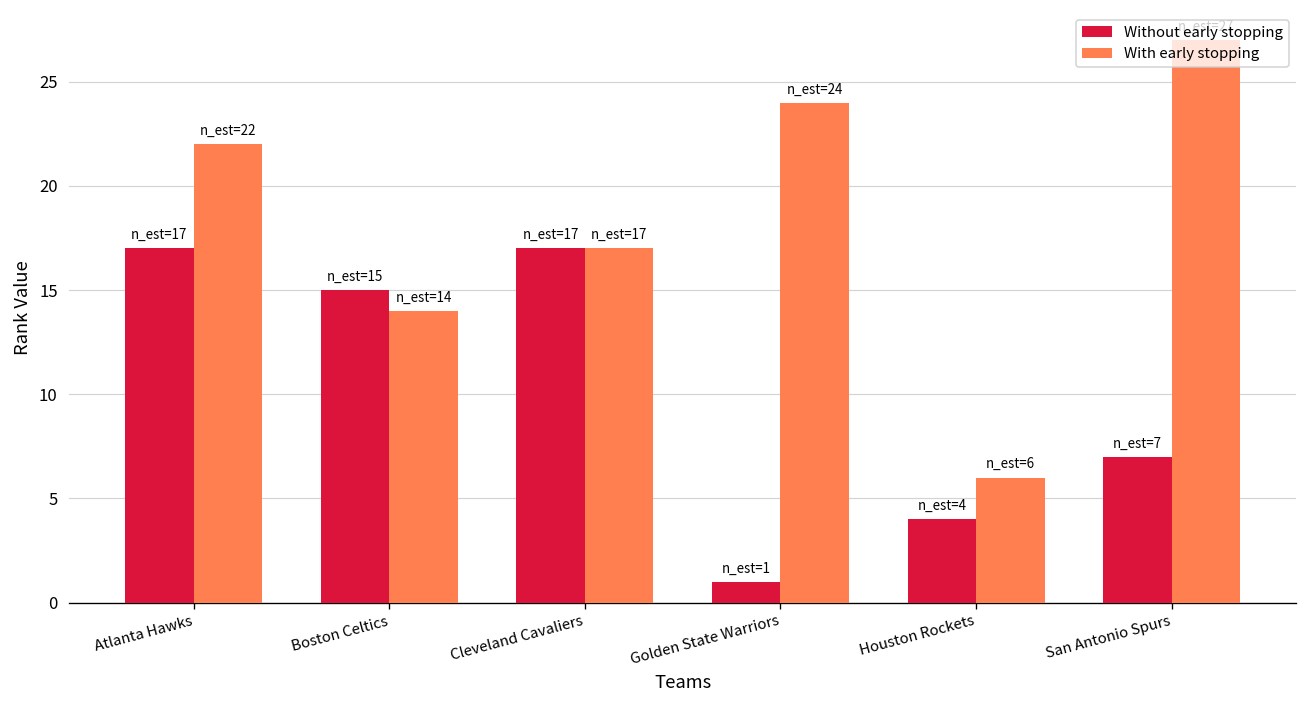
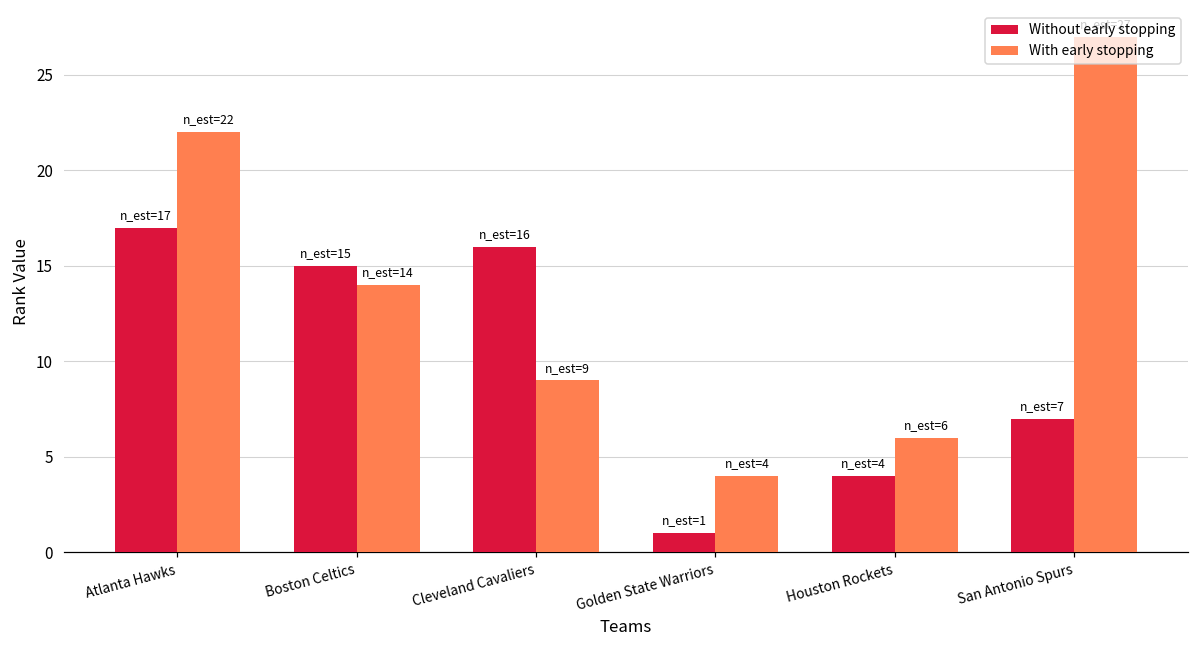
  {
    "Without early stopping": {
      "Atlanta Hawks": 17,
      "Boston Celtics": 15,
-     "Cleveland Cavaliers": 17,
+     "Cleveland Cavaliers": 16,
      "Golden State Warriors": 1,
      "Houston Rockets": 4,
      "San Antonio Spurs": 7
    },
    "With early stopping": {
      "Atlanta Hawks": 22,
      "Boston Celtics": 14,
-     "Cleveland Cavaliers": 17,
-     "Golden State Warriors": 24,
+     "Cleveland Cavaliers": 9,
+     "Golden State Warriors": 4,
      "Houston Rockets": 6
    }
  }
